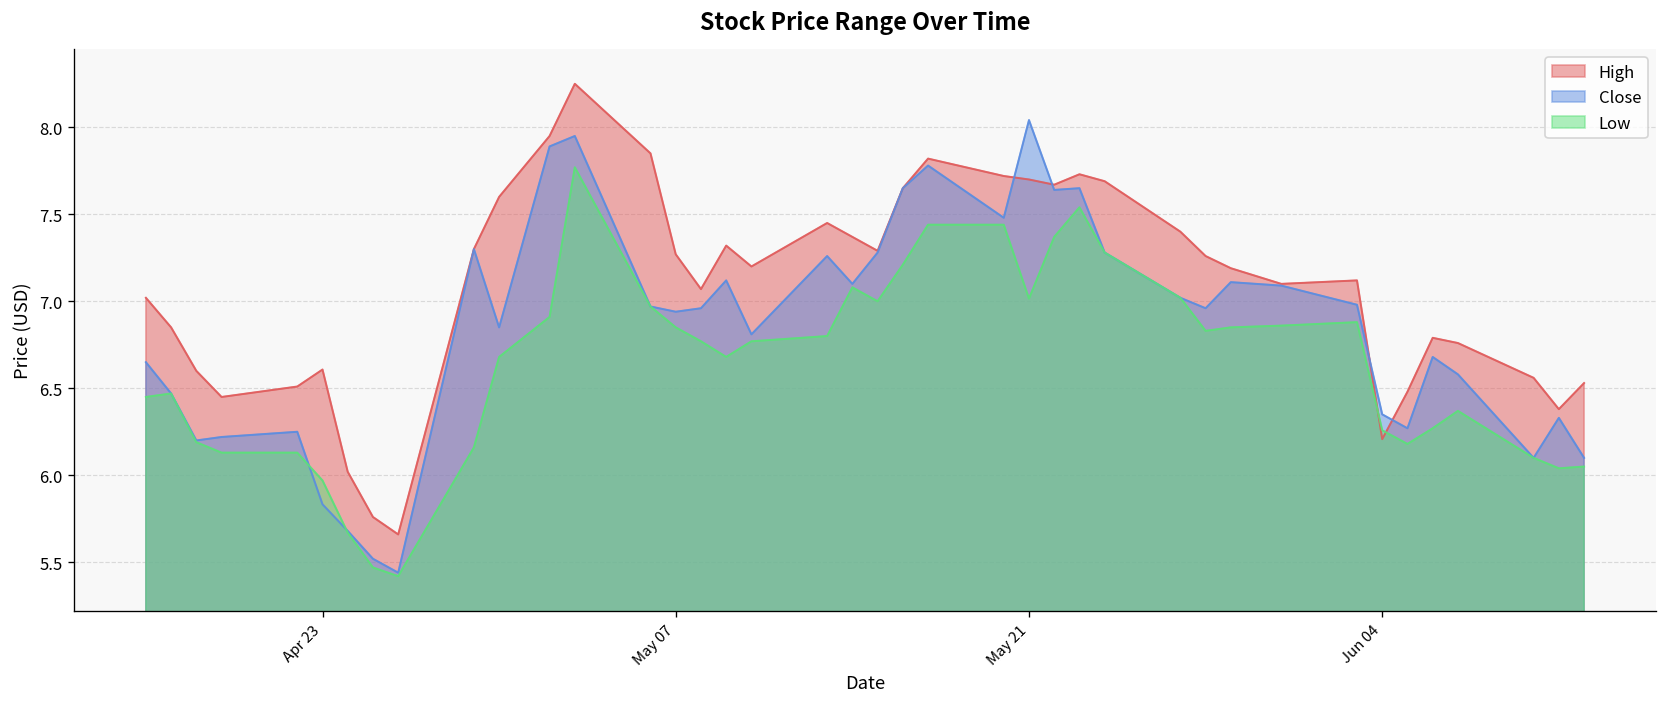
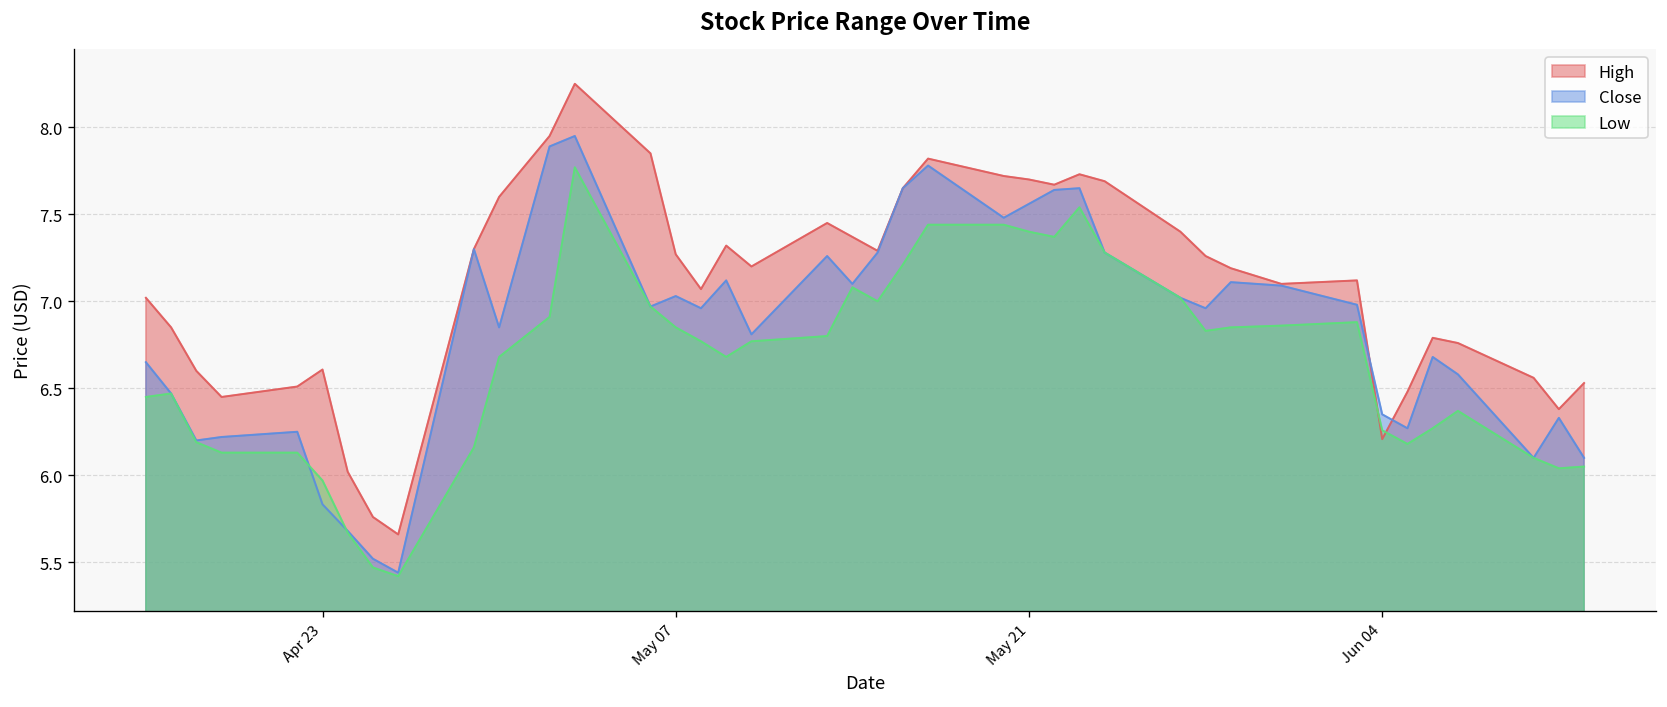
  {
    "High": {
      "Apr 23": 6.61,
      "May 07": 7.27,
      "May 21": 7.70,
      "Jun 04": 6.21
    },
    "Close": {
      "Apr 23": 5.83,
-     "May 07": 6.94,
-     "May 21": 8.04,
+     "May 07": 7.03,
+     "May 21": 7.56,
      "Jun 04": 6.35
    },
    "Low": {
      "Apr 23": 5.97,
      "May 07": 6.85,
-     "May 21": 7.02,
+     "May 21": 7.40,
      "Jun 04": 6.26
    }
  }
